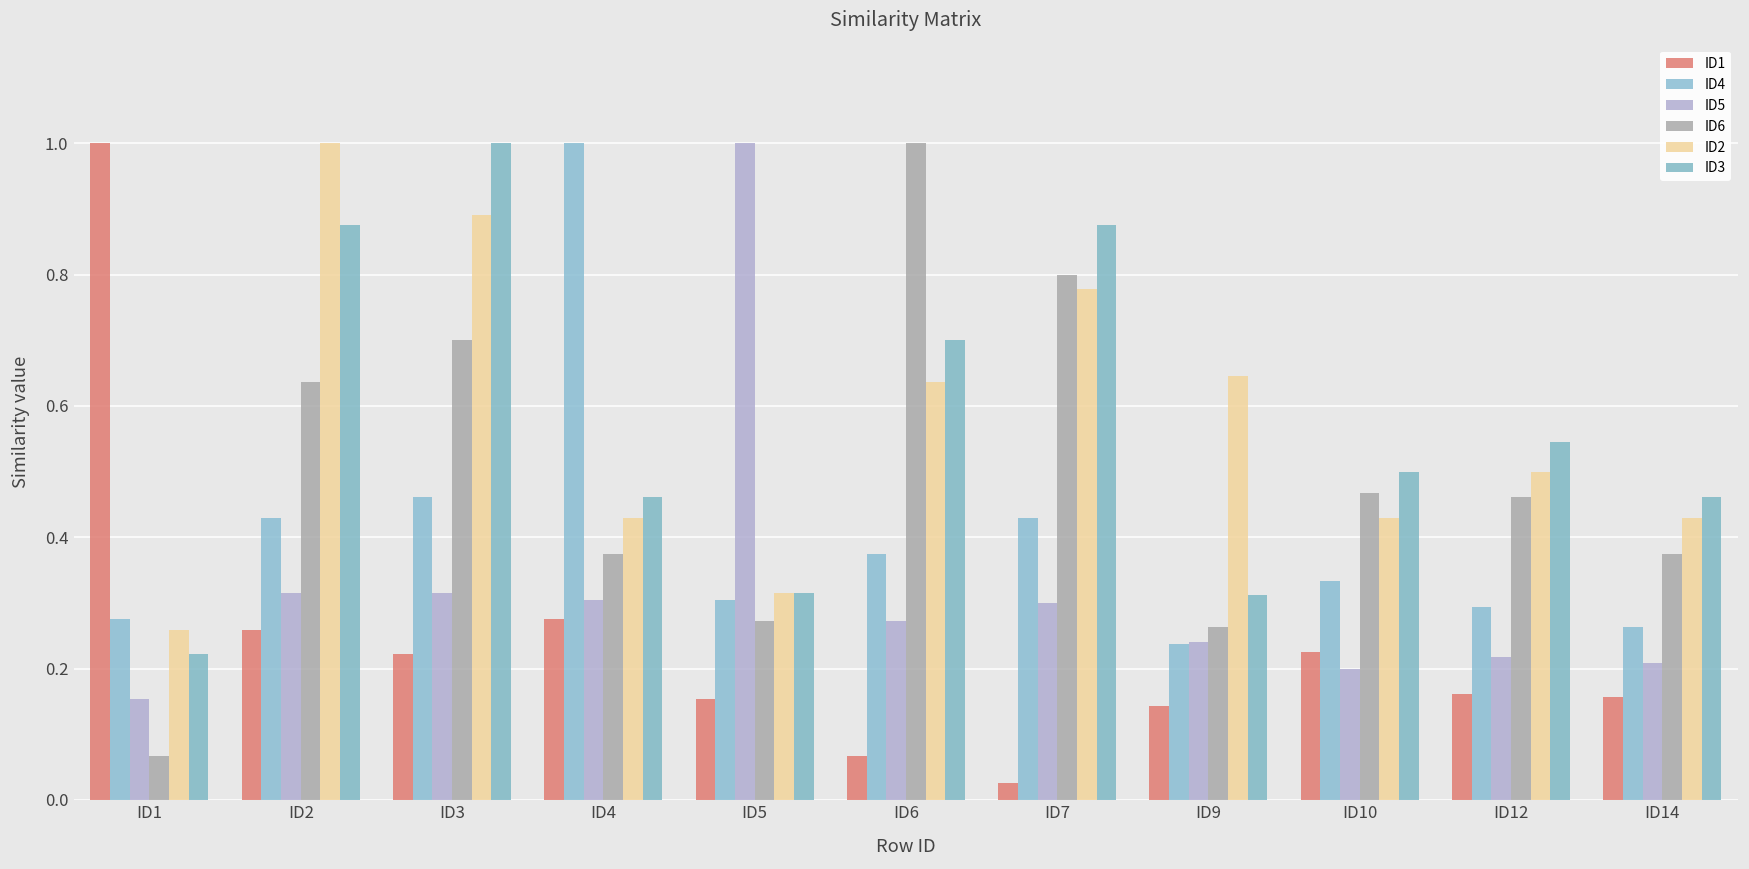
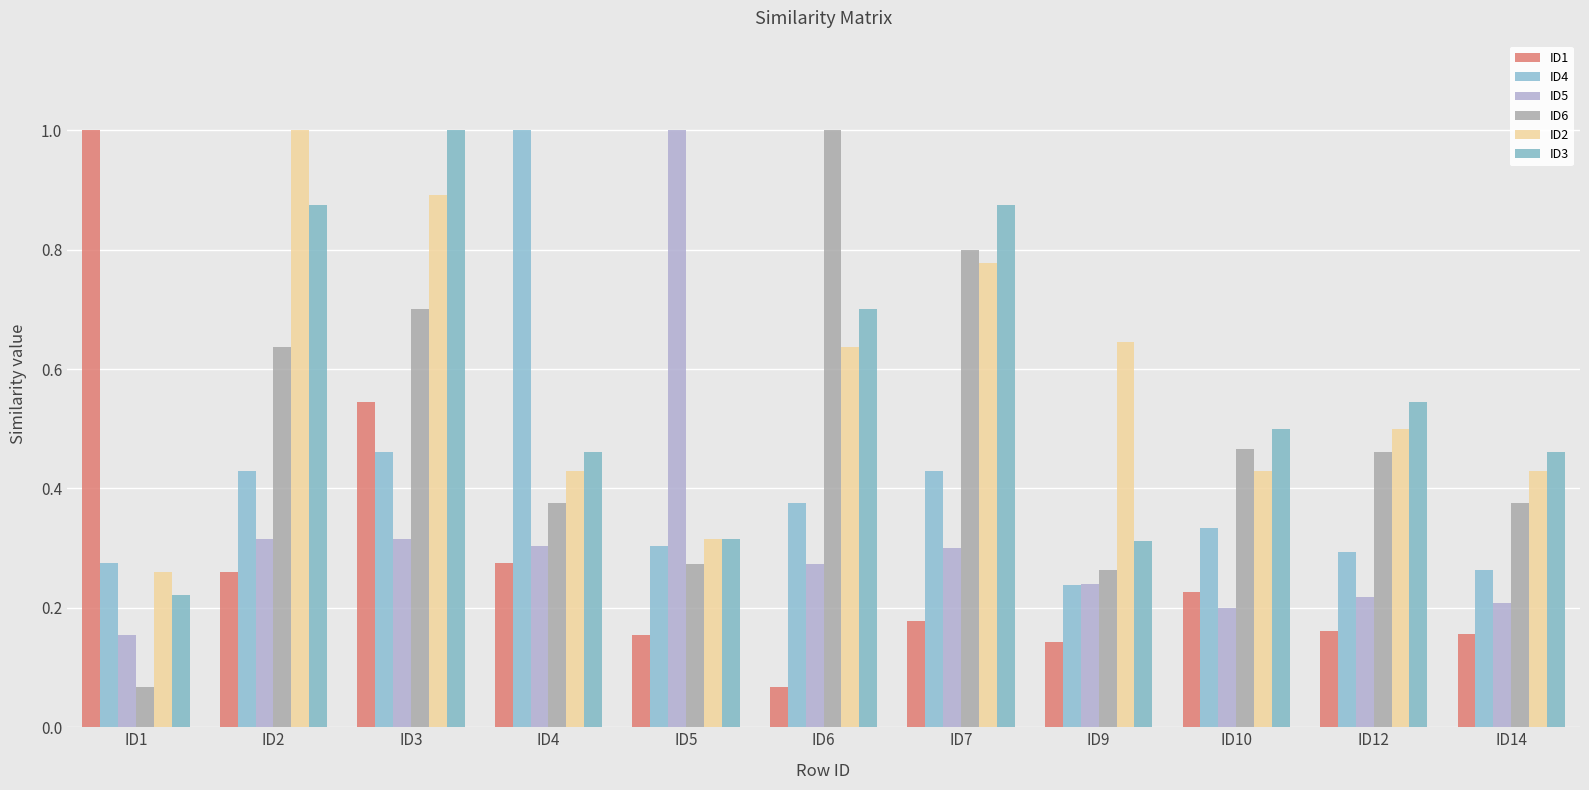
  {
    "ID1": {
      "ID1": 1.00,
      "ID2": 0.26,
-     "ID3": 0.22,
+     "ID3": 0.55,
      "ID4": 0.28,
      "ID5": 0.15,
      "ID6": 0.07,
-     "ID7": 0.03,
+     "ID7": 0.18,
      "ID9": 0.14,
      "ID10": 0.23,
      "ID12": 0.16,
      "ID14": 0.16
    },
    "ID2": {
      "ID1": 0.26,
      "ID2": 1.00,
      "ID3": 0.89,
      "ID4": 0.43,
      "ID5": 0.32,
      "ID6": 0.64,
      "ID7": 0.78,
      "ID9": 0.65,
      "ID10": 0.43,
      "ID12": 0.50,
      "ID14": 0.43
    }
  }
